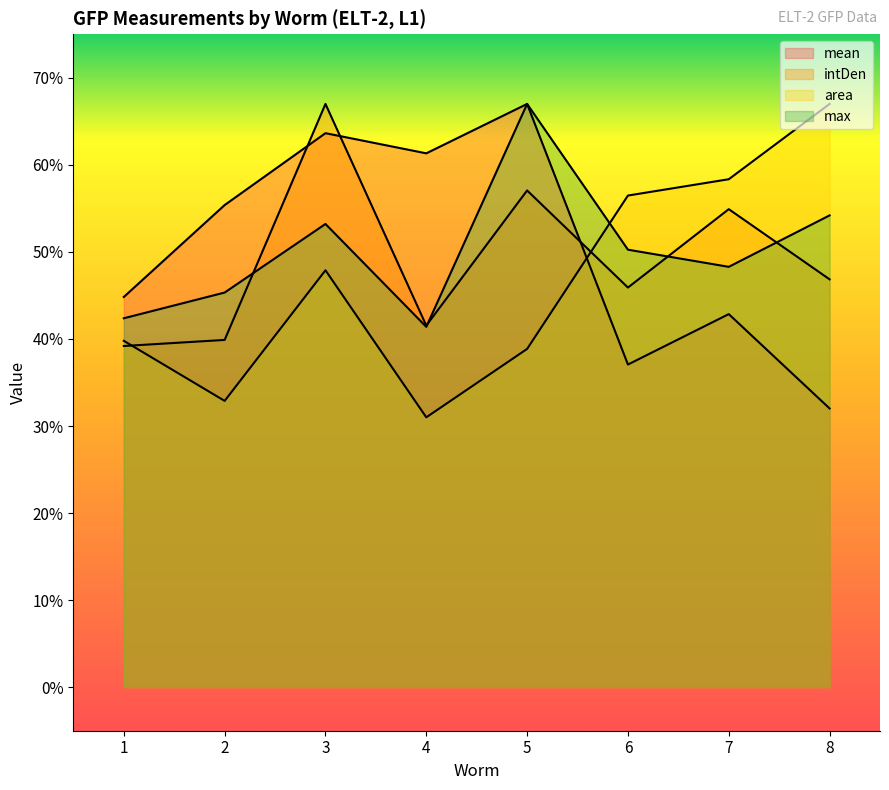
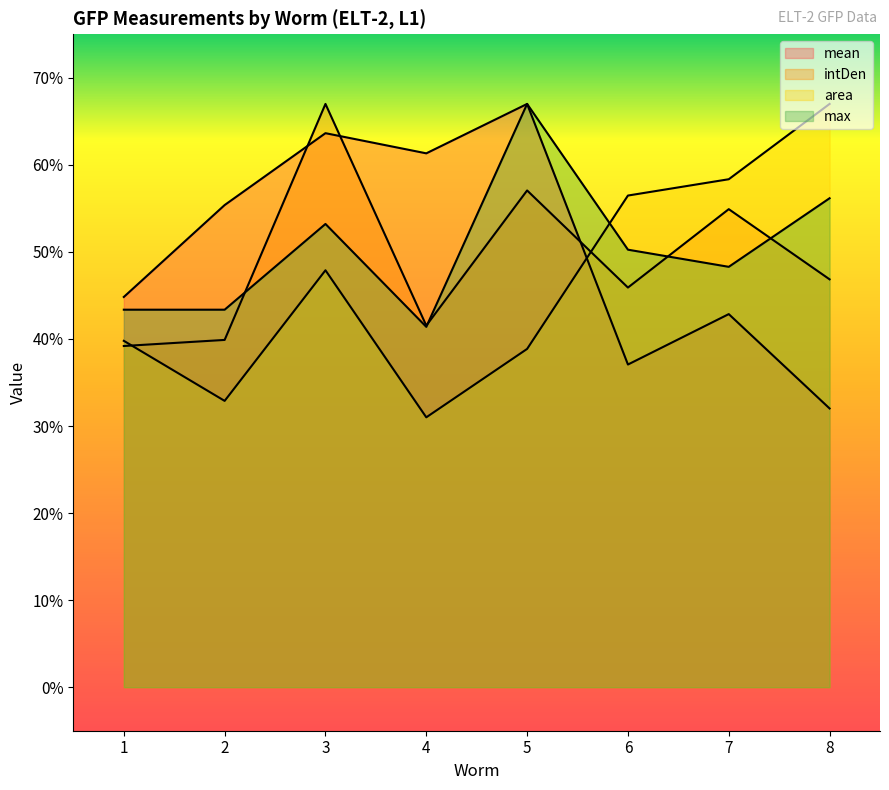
  {
    "max": {
-     "1": "42%",
-     "2": "45%",
+     "1": "43%",
+     "2": "43%",
      "3": "53%",
      "6": "50%",
      "7": "48%",
-     "8": "54%"
+     "8": "56%"
    }
  }
